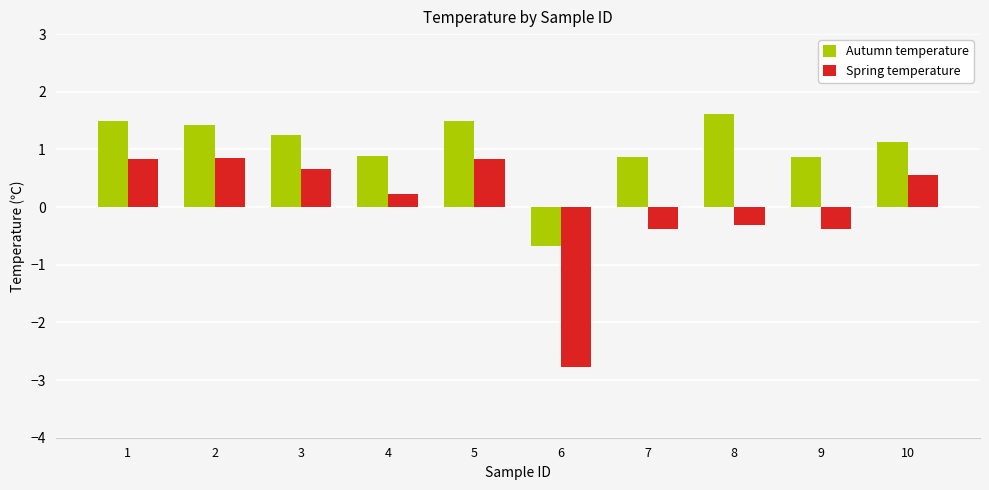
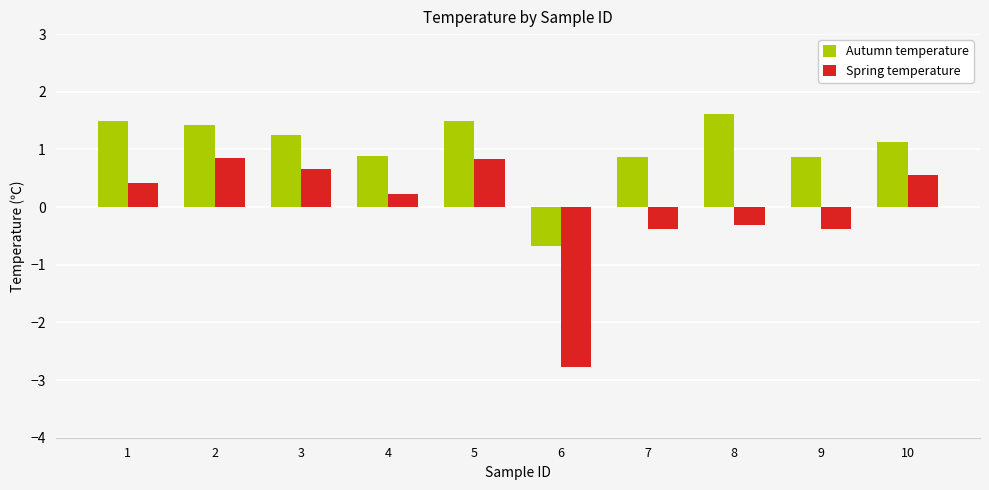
  {
    "Autumn temperature": {
      "1": 1.5,
      "2": 1.4,
      "3": 1.3,
      "4": 0.9,
      "5": 1.5,
      "6": -0.7,
      "7": 0.9,
      "8": 1.6,
      "9": 0.9,
      "10": 1.1
    },
    "Spring temperature": {
-     "1": 0.8,
+     "1": 0.4,
      "2": 0.9,
      "3": 0.7,
      "4": 0.2,
      "5": 0.8,
      "6": -2.8,
      "7": -0.4,
      "8": -0.3,
      "9": -0.4,
      "10": 0.6
    }
  }
